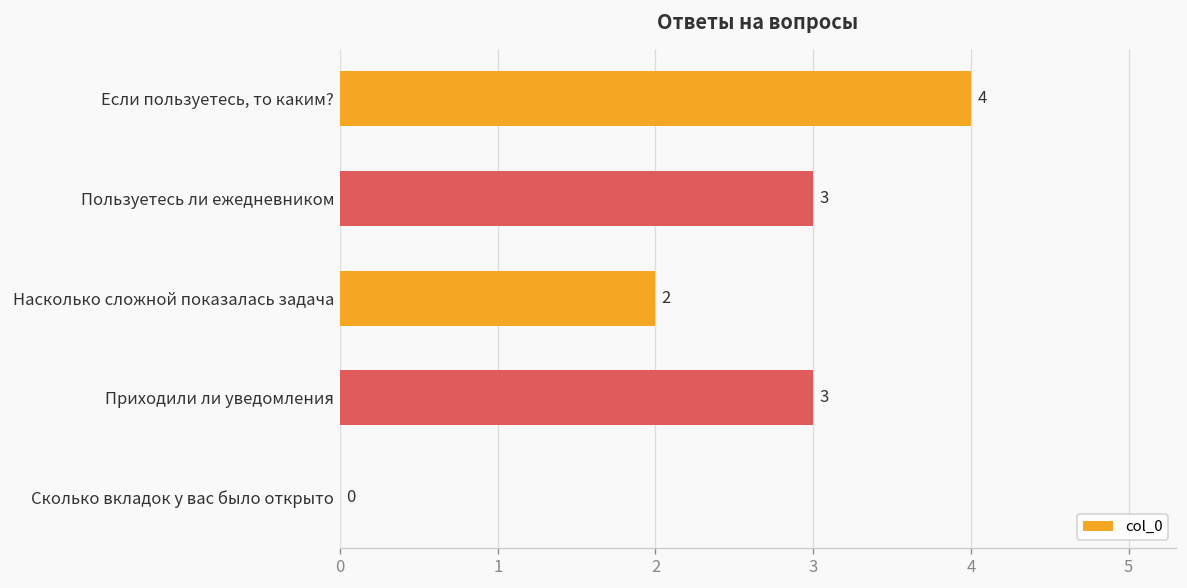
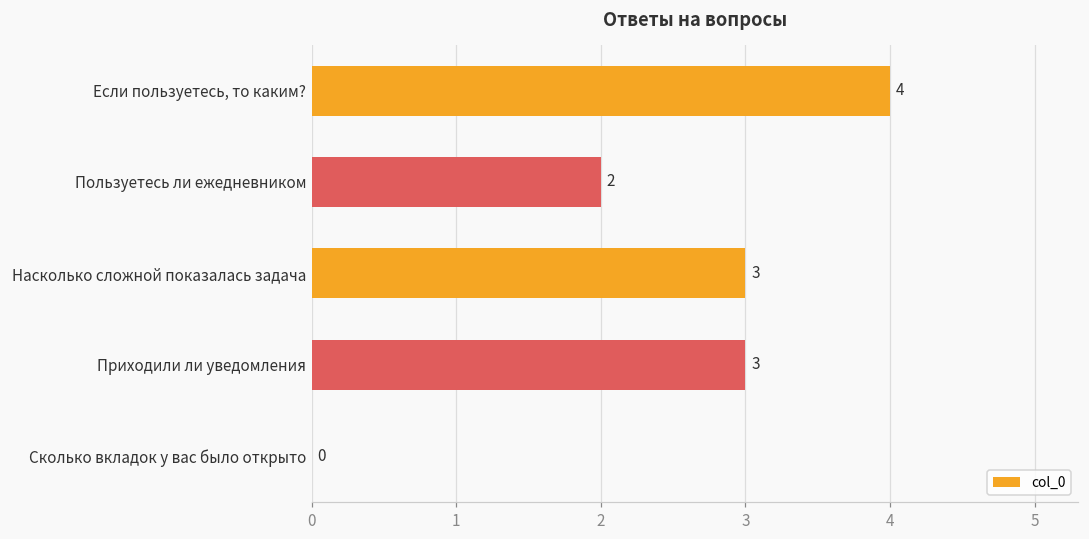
  {
    "Если пользуетесь, то каким?": 4,
-   "Пользуетесь ли ежедневником": 3,
-   "Насколько сложной показалась задача": 2,
+   "Пользуетесь ли ежедневником": 2,
+   "Насколько сложной показалась задача": 3,
    "Приходили ли уведомления": 3,
    "Сколько вкладок у вас было открыто": 0
  }
